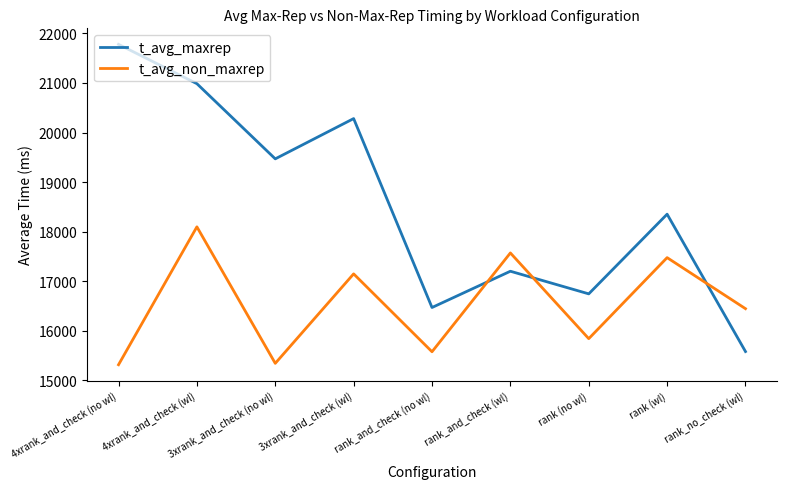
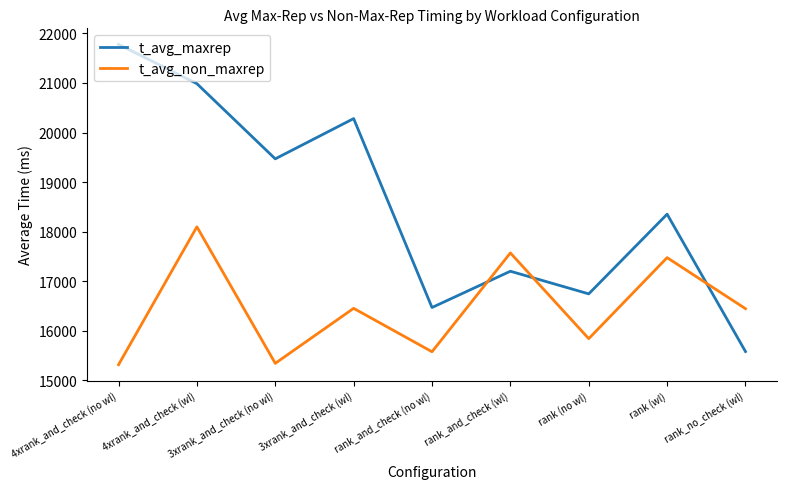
  {
    "t_avg_maxrep": {
      "4xrank_and_check (wl)": 21000,
      "3xrank_and_check (no wl)": 19500,
      "3xrank_and_check (wl)": 20300,
      "rank_and_check (no wl)": 16500,
      "rank_and_check (wl)": 17200,
      "rank (no wl)": 16700,
      "rank (wl)": 18400,
      "rank_no_check (wl)": 15600
    },
    "t_avg_non_maxrep": {
      "4xrank_and_check (no wl)": 15300,
      "4xrank_and_check (wl)": 18100,
      "3xrank_and_check (no wl)": 15300,
-     "3xrank_and_check (wl)": 17200,
+     "3xrank_and_check (wl)": 16500,
      "rank_and_check (no wl)": 15600,
      "rank_and_check (wl)": 17600,
      "rank (no wl)": 15800,
      "rank (wl)": 17500,
      "rank_no_check (wl)": 16400
    }
  }
